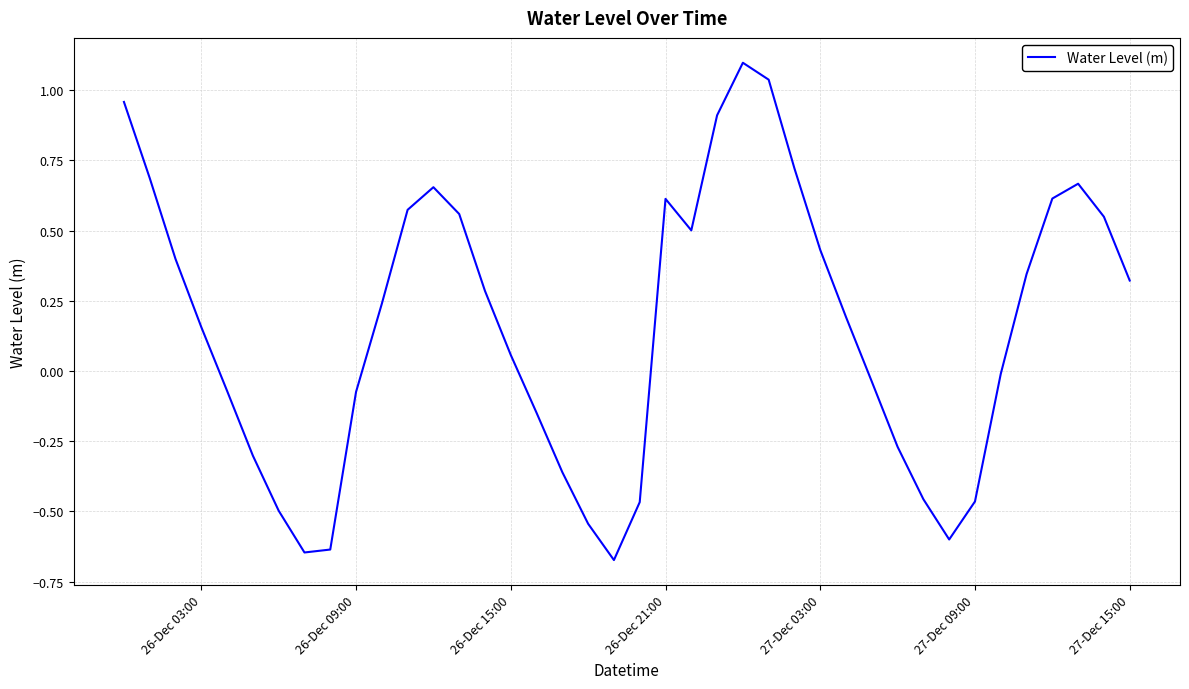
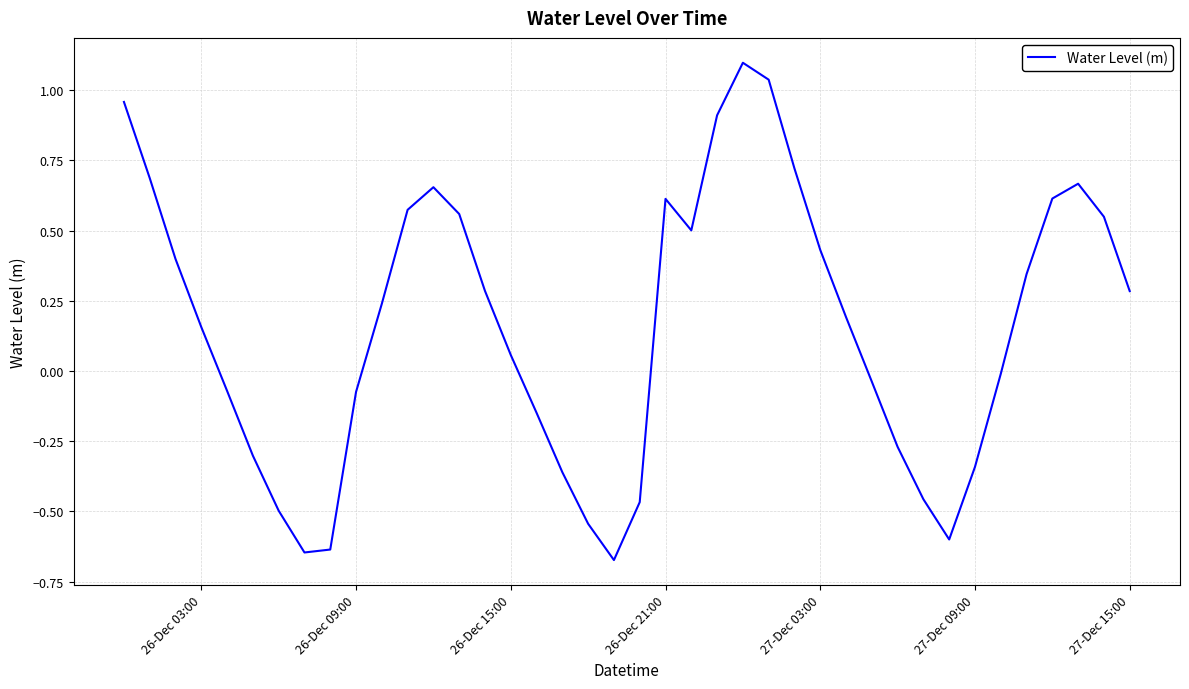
  {
    "26-Dec 03:00": 0.16,
    "26-Dec 09:00": -0.07,
    "26-Dec 15:00": 0.06,
    "26-Dec 21:00": 0.61,
    "27-Dec 03:00": 0.43,
-   "27-Dec 09:00": -0.46,
-   "27-Dec 15:00": 0.32
+   "27-Dec 09:00": -0.34,
+   "27-Dec 15:00": 0.28
  }
